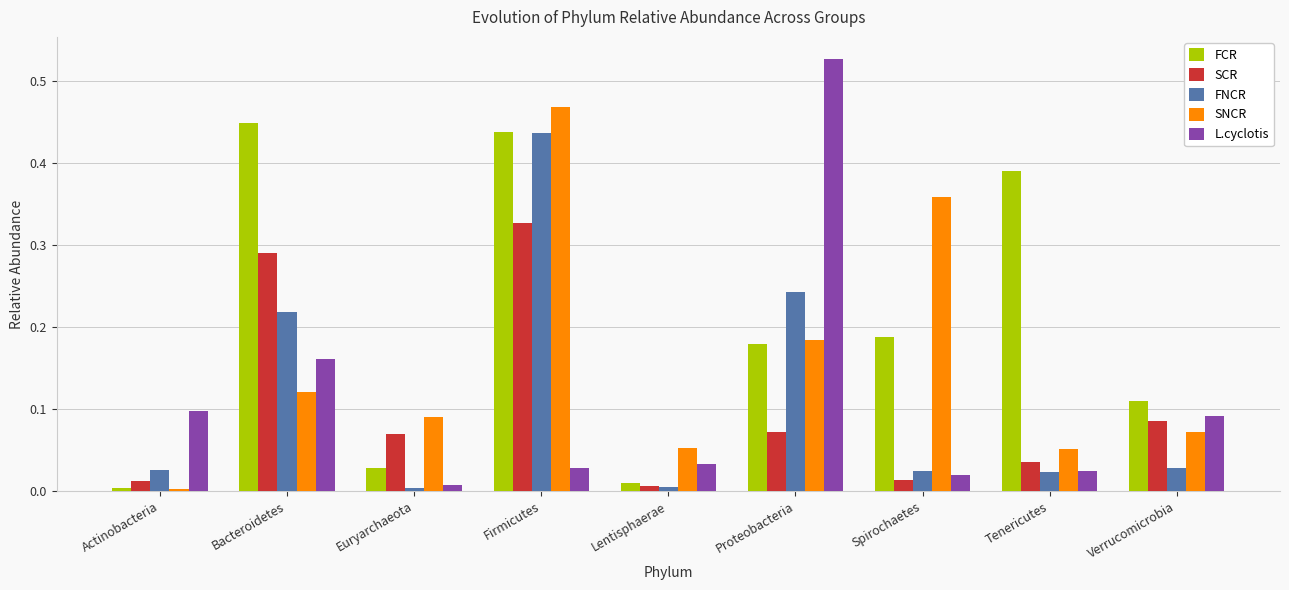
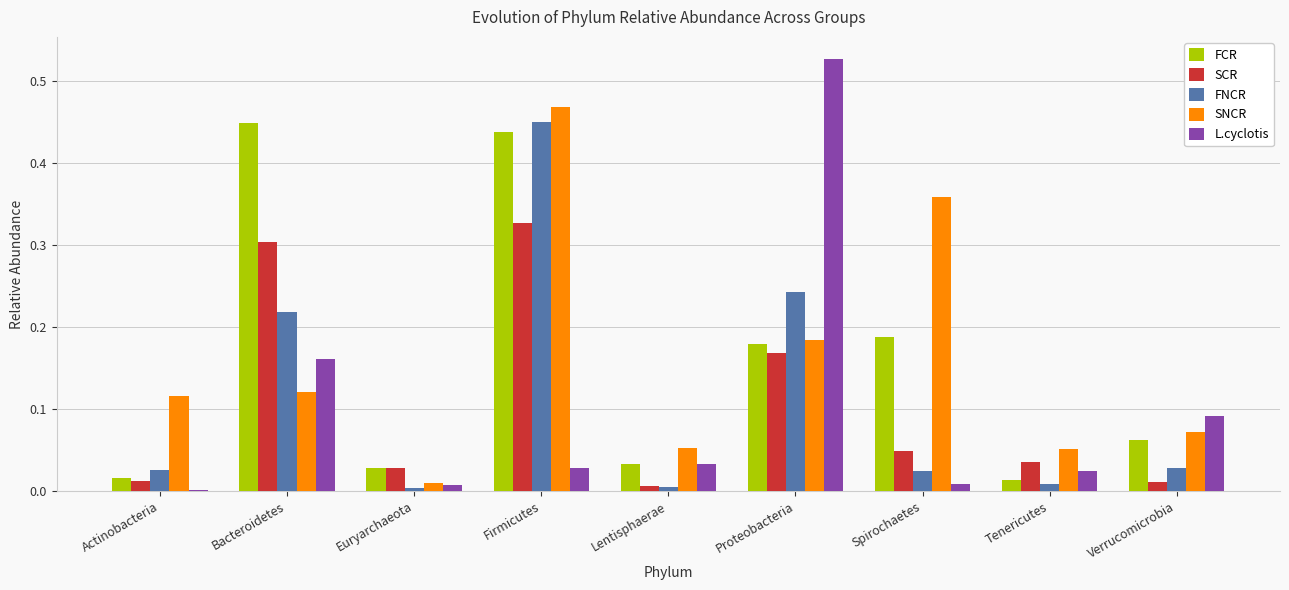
  {
    "FCR": {
-     "Actinobacteria": 0.00,
+     "Actinobacteria": 0.02,
      "Bacteroidetes": 0.45,
      "Euryarchaeota": 0.03,
      "Firmicutes": 0.44,
-     "Lentisphaerae": 0.01,
+     "Lentisphaerae": 0.03,
      "Proteobacteria": 0.18,
      "Spirochaetes": 0.19,
-     "Tenericutes": 0.39,
-     "Verrucomicrobia": 0.11
+     "Tenericutes": 0.01,
+     "Verrucomicrobia": 0.06
    },
    "SCR": {
      "Actinobacteria": 0.01,
-     "Bacteroidetes": 0.29,
-     "Euryarchaeota": 0.07,
+     "Bacteroidetes": 0.30,
+     "Euryarchaeota": 0.03,
      "Firmicutes": 0.33,
      "Lentisphaerae": 0.01,
-     "Proteobacteria": 0.07,
-     "Spirochaetes": 0.01,
+     "Proteobacteria": 0.17,
+     "Spirochaetes": 0.05,
      "Tenericutes": 0.04,
-     "Verrucomicrobia": 0.09
+     "Verrucomicrobia": 0.01
    },
    "FNCR": {
      "Actinobacteria": 0.03,
      "Bacteroidetes": 0.22,
      "Euryarchaeota": 0.00,
-     "Firmicutes": 0.44,
+     "Firmicutes": 0.45,
      "Lentisphaerae": 0.00,
      "Proteobacteria": 0.24,
      "Spirochaetes": 0.02,
-     "Tenericutes": 0.02,
+     "Tenericutes": 0.01,
      "Verrucomicrobia": 0.03
    },
    "SNCR": {
-     "Actinobacteria": 0.00,
+     "Actinobacteria": 0.12,
      "Bacteroidetes": 0.12,
-     "Euryarchaeota": 0.09,
+     "Euryarchaeota": 0.01,
      "Firmicutes": 0.47,
      "Lentisphaerae": 0.05,
      "Proteobacteria": 0.18,
      "Spirochaetes": 0.36,
      "Tenericutes": 0.05,
      "Verrucomicrobia": 0.07
    },
    "L.cyclotis": {
-     "Actinobacteria": 0.10,
+     "Actinobacteria": 0.00,
      "Bacteroidetes": 0.16,
      "Euryarchaeota": 0.01,
      "Firmicutes": 0.03,
      "Lentisphaerae": 0.03,
      "Proteobacteria": 0.53,
-     "Spirochaetes": 0.02,
+     "Spirochaetes": 0.01,
      "Tenericutes": 0.02,
      "Verrucomicrobia": 0.09
    }
  }
